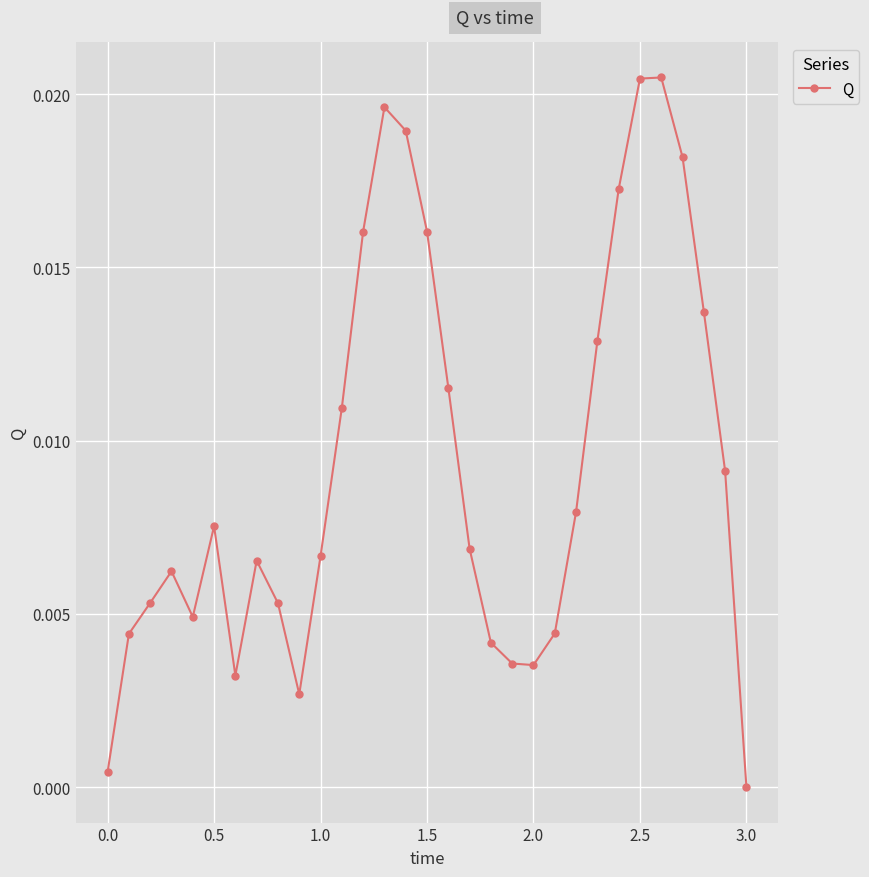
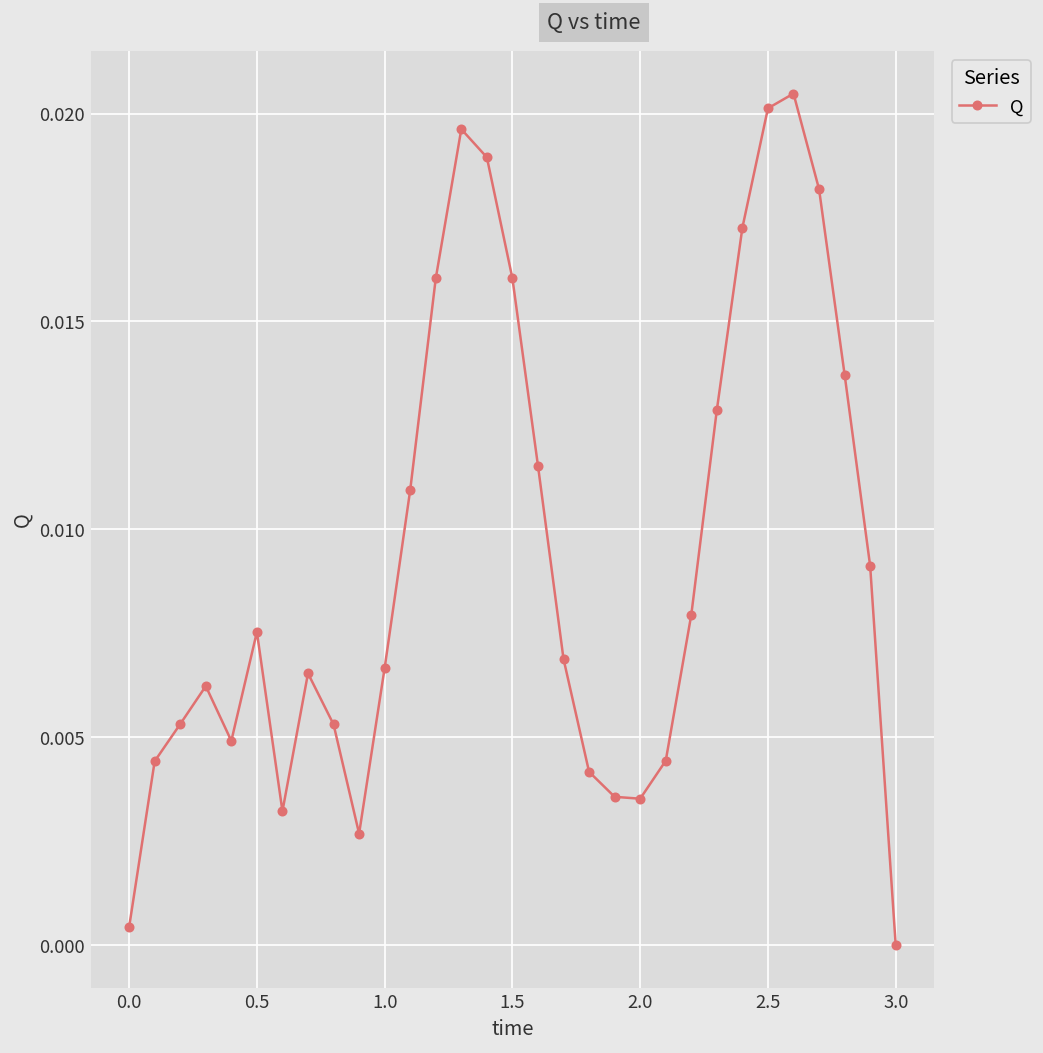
  {
    "0.0": 0.0004,
    "0.5": 0.0075,
    "1.0": 0.0067,
    "1.5": 0.0160,
    "2.0": 0.0035,
-   "2.5": 0.0204,
+   "2.5": 0.0201,
    "3.0": 0.0000
  }
